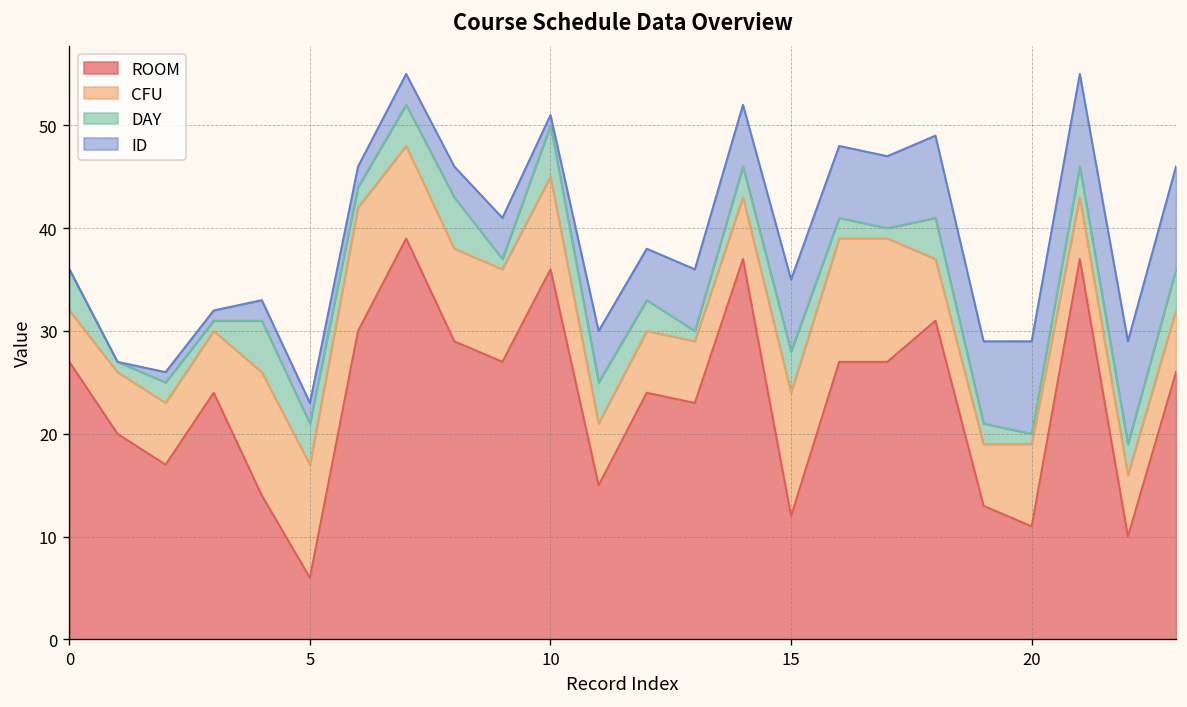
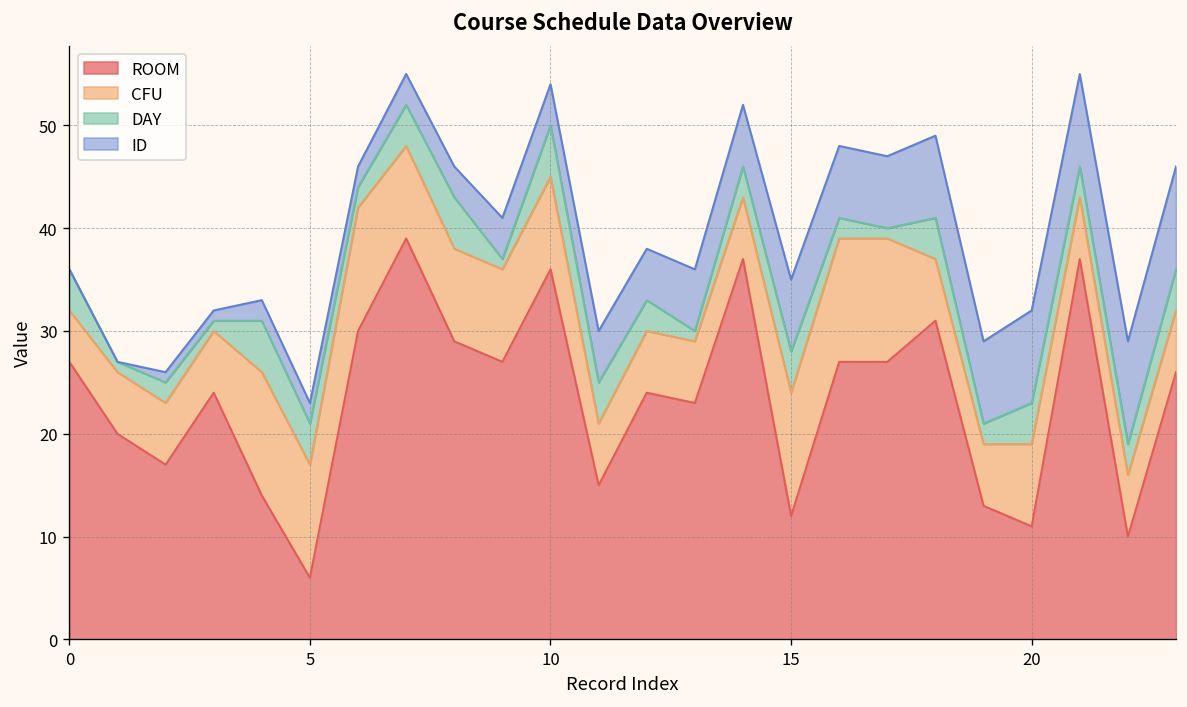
  {
    "ROOM": {
      "0": 27,
      "5": 6,
      "10": 36,
      "15": 12,
      "20": 11
    },
    "CFU": {
      "0": 5,
      "5": 11,
      "10": 9,
      "15": 12,
      "20": 8
    },
    "DAY": {
      "5": 4,
      "10": 5,
      "15": 4,
-     "20": 1
+     "20": 4
    },
    "ID": {
      "5": 2,
-     "10": 1,
+     "10": 4,
      "15": 7,
      "20": 9
    }
  }
